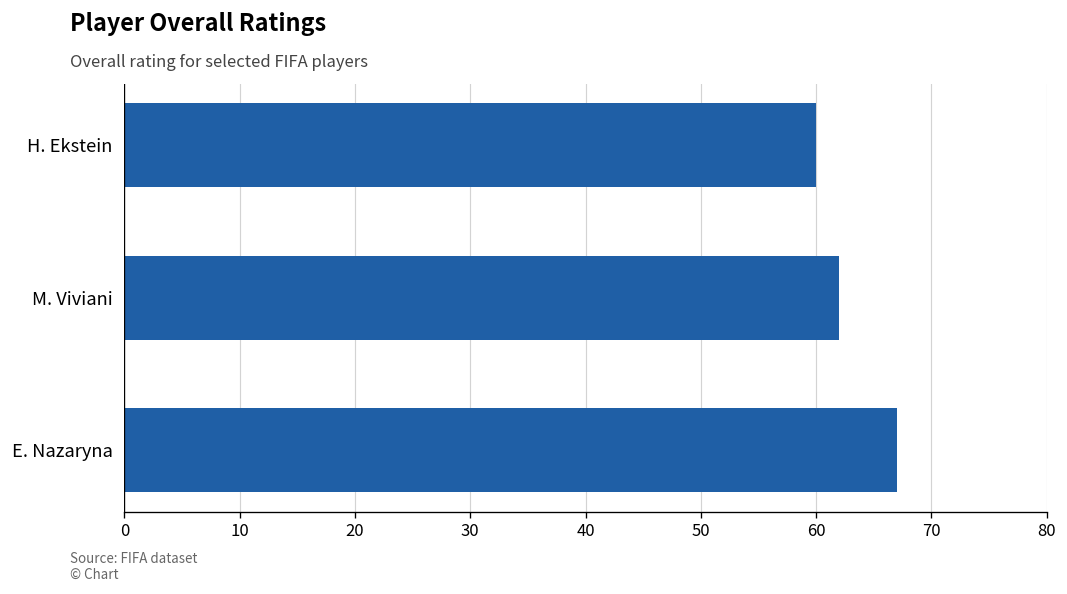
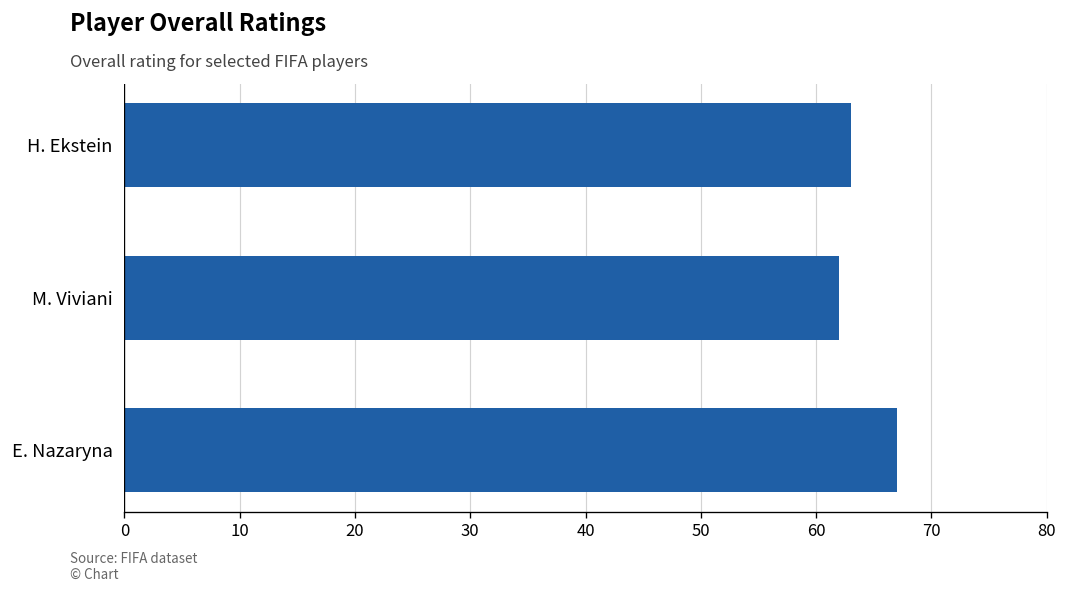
  {
-   "H. Ekstein": 60,
+   "H. Ekstein": 63,
    "M. Viviani": 62,
    "E. Nazaryna": 67
  }
